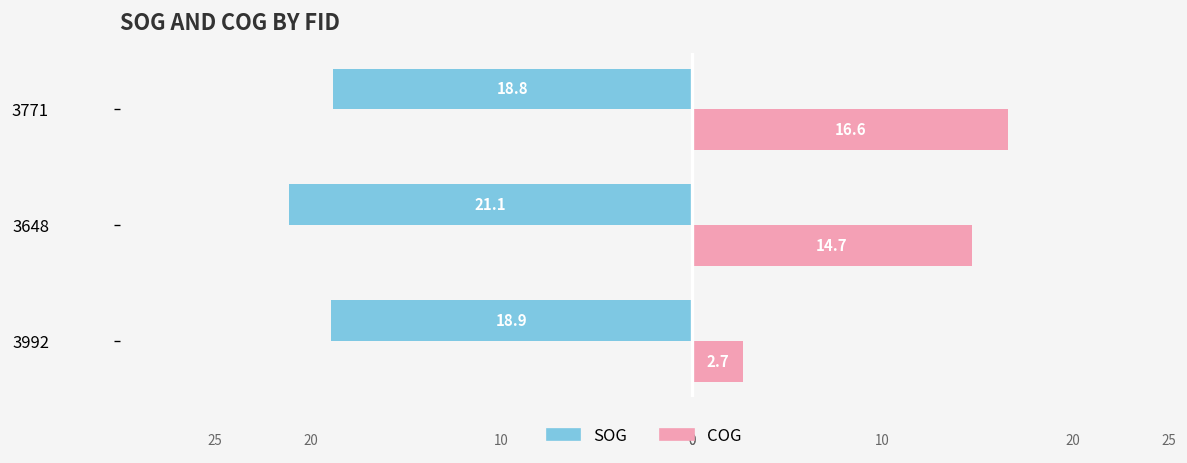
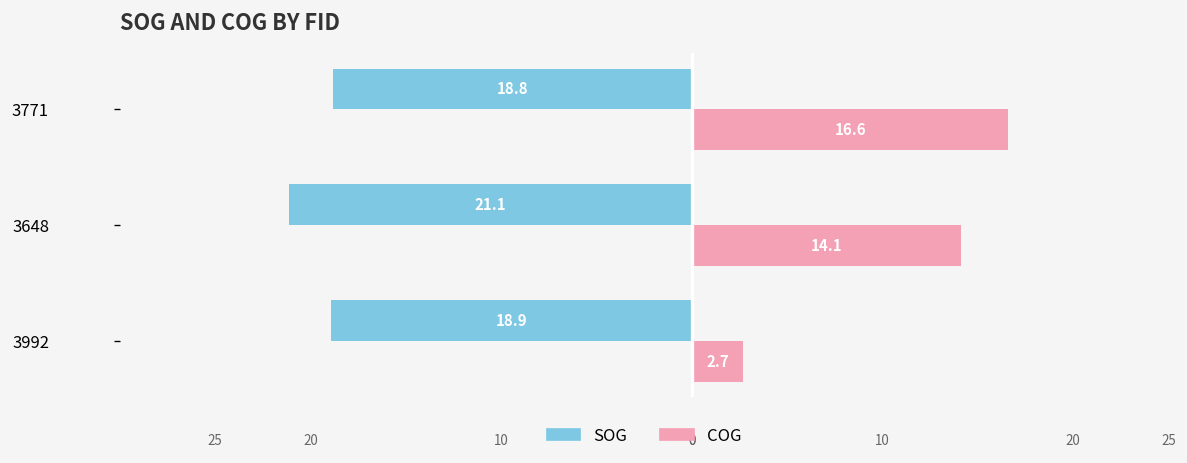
  {
    "COG": {
      "3771": 16.6,
-     "3648": 14.7,
+     "3648": 14.1,
      "3992": 2.7
    }
  }
